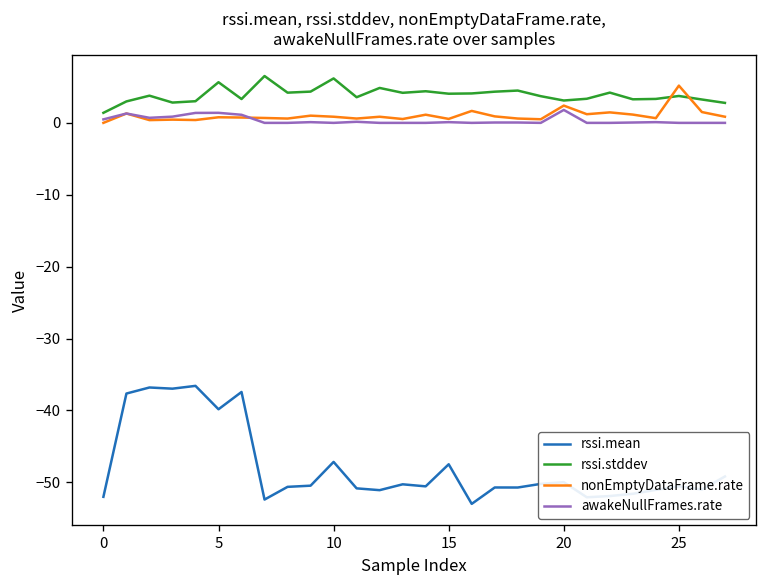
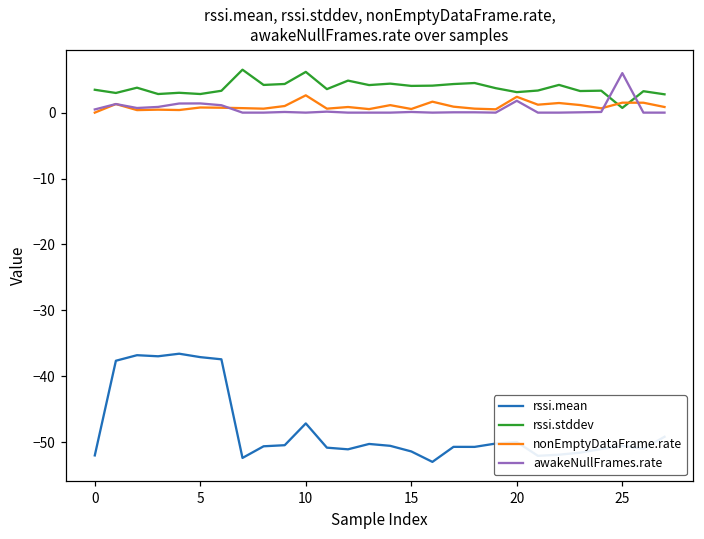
  {
    "rssi.mean": {
      "0": -52,
-     "5": -40,
+     "5": -37,
      "10": -47,
-     "15": -47
+     "15": -51
    },
    "rssi.stddev": {
-     "0": 1,
-     "5": 6,
+     "0": 3,
+     "5": 3,
      "10": 6,
      "15": 4,
      "20": 3,
-     "25": 4
+     "25": 1
    },
    "nonEmptyDataFrame.rate": {
      "0": 0,
      "5": 1,
-     "10": 1,
+     "10": 3,
      "15": 1,
      "20": 2,
-     "25": 5
+     "25": 2
    },
    "awakeNullFrames.rate": {
      "0": 0,
      "5": 1,
      "10": 0,
      "15": 0,
      "20": 2,
-     "25": 0
+     "25": 6
    }
  }
